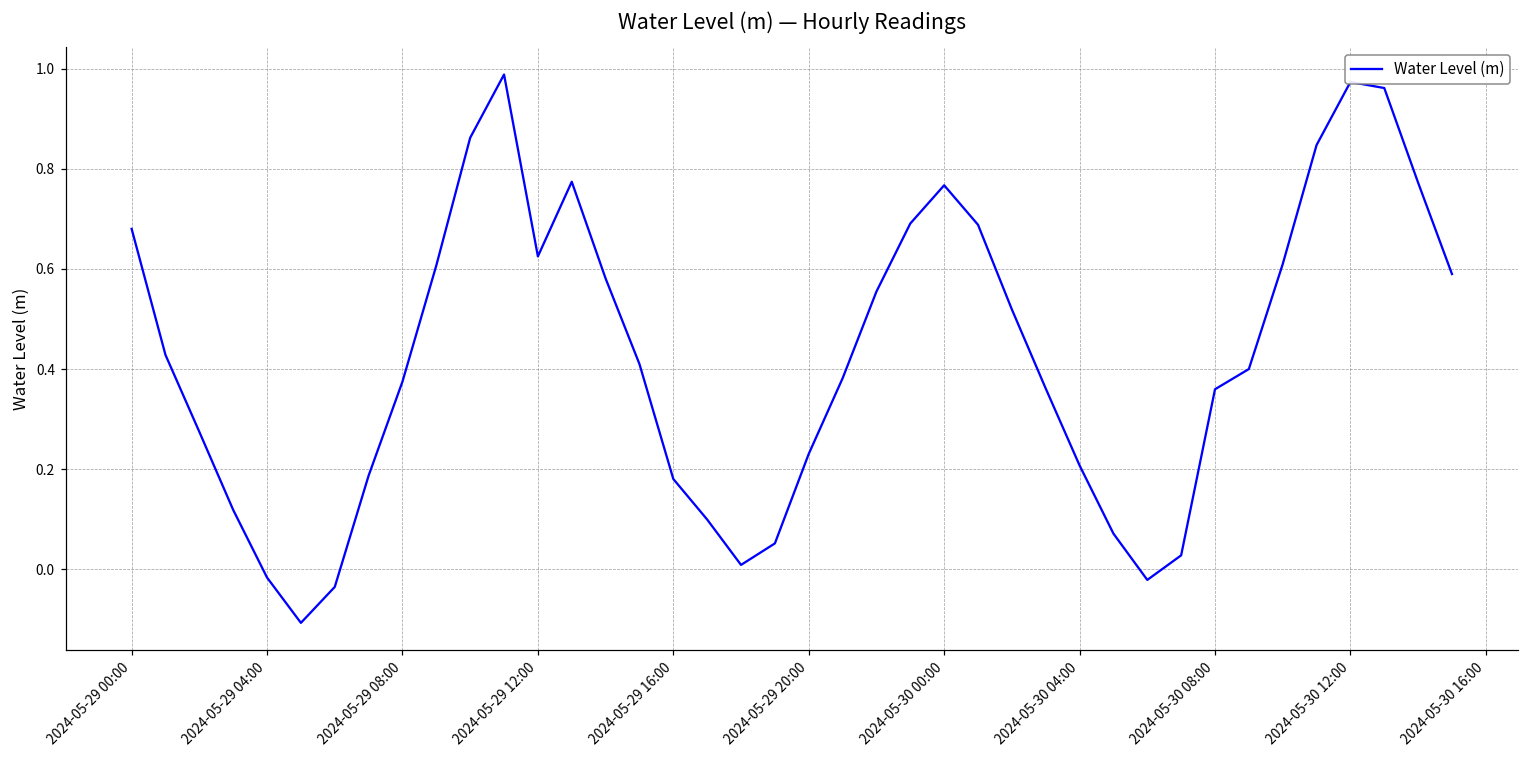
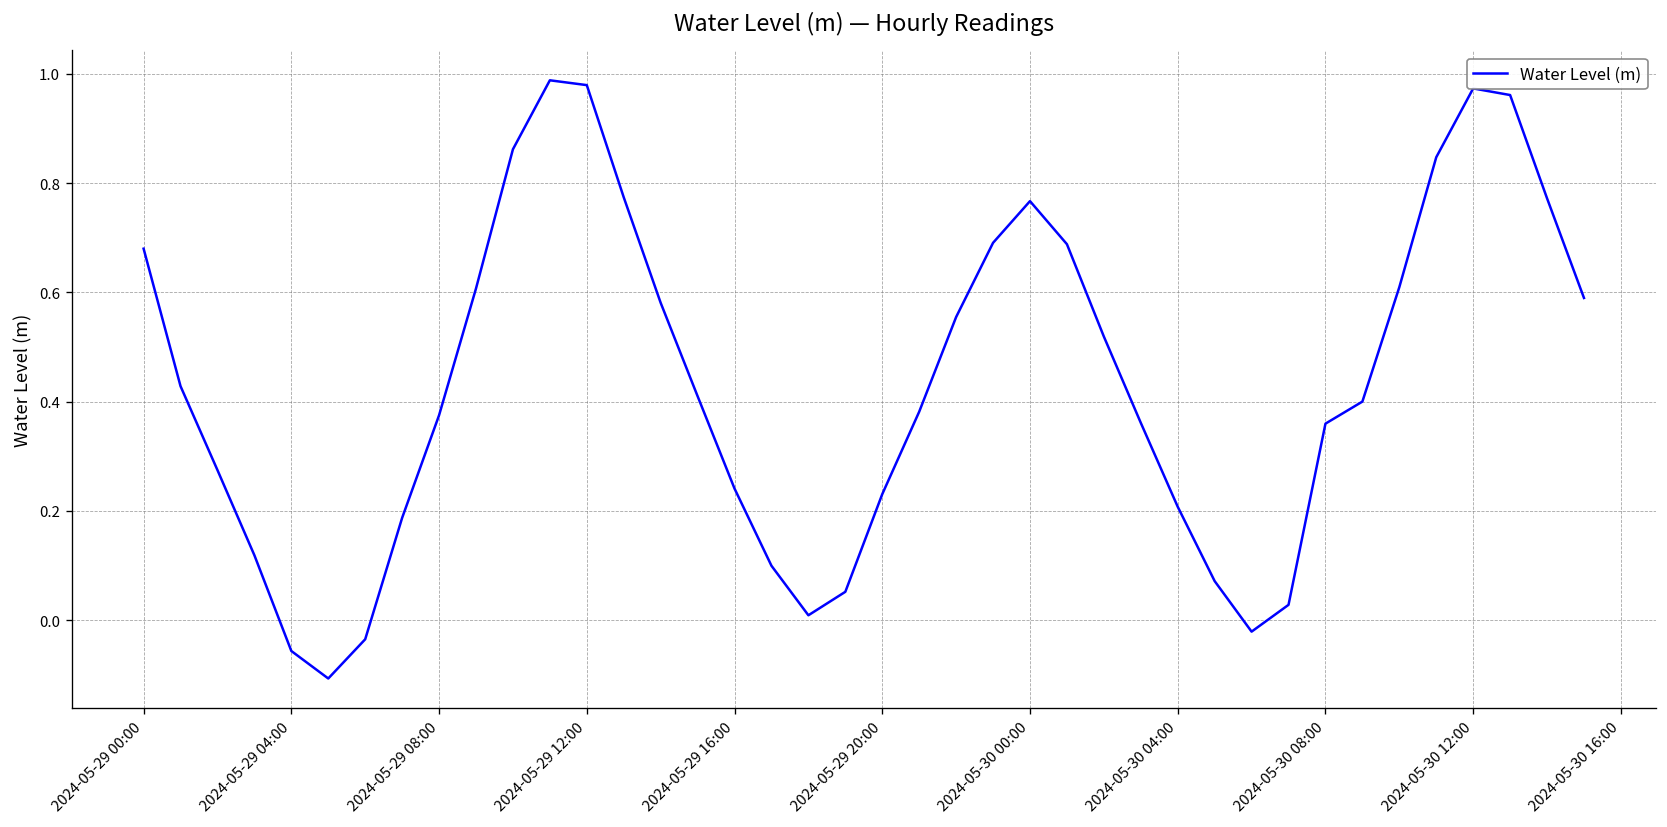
  {
    "2024-05-29 00:00": 0.68,
-   "2024-05-29 04:00": -0.02,
+   "2024-05-29 04:00": -0.06,
    "2024-05-29 08:00": 0.38,
-   "2024-05-29 12:00": 0.63,
-   "2024-05-29 16:00": 0.18,
+   "2024-05-29 12:00": 0.98,
+   "2024-05-29 16:00": 0.24,
    "2024-05-29 20:00": 0.23,
    "2024-05-30 00:00": 0.77,
    "2024-05-30 04:00": 0.21,
    "2024-05-30 08:00": 0.36
  }
